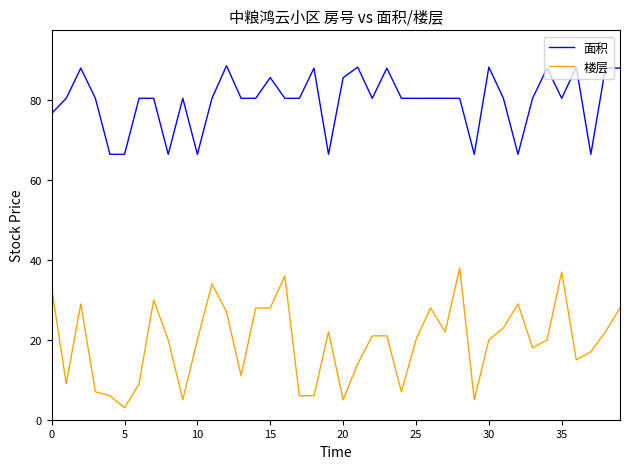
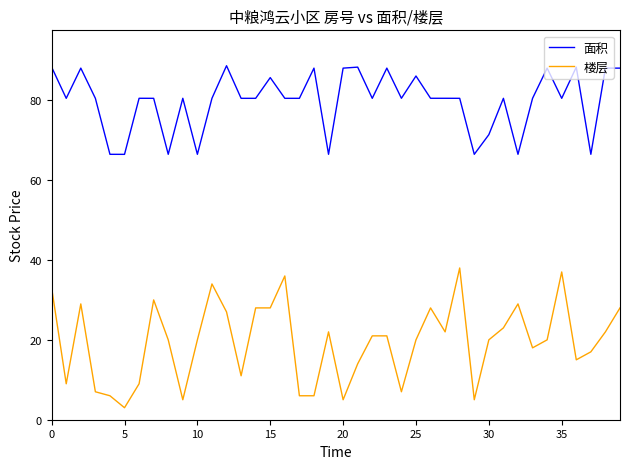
  {
    "面积": {
-     "0": 77,
+     "0": 88,
      "5": 66,
      "10": 66,
      "15": 86,
-     "20": 86,
-     "25": 80,
-     "30": 88,
+     "20": 88,
+     "25": 86,
+     "30": 71,
      "35": 80
    },
    "楼层": {
      "0": 33,
      "5": 3,
      "10": 20,
      "15": 28,
      "20": 5,
      "25": 20,
      "30": 20,
      "35": 37
    }
  }
